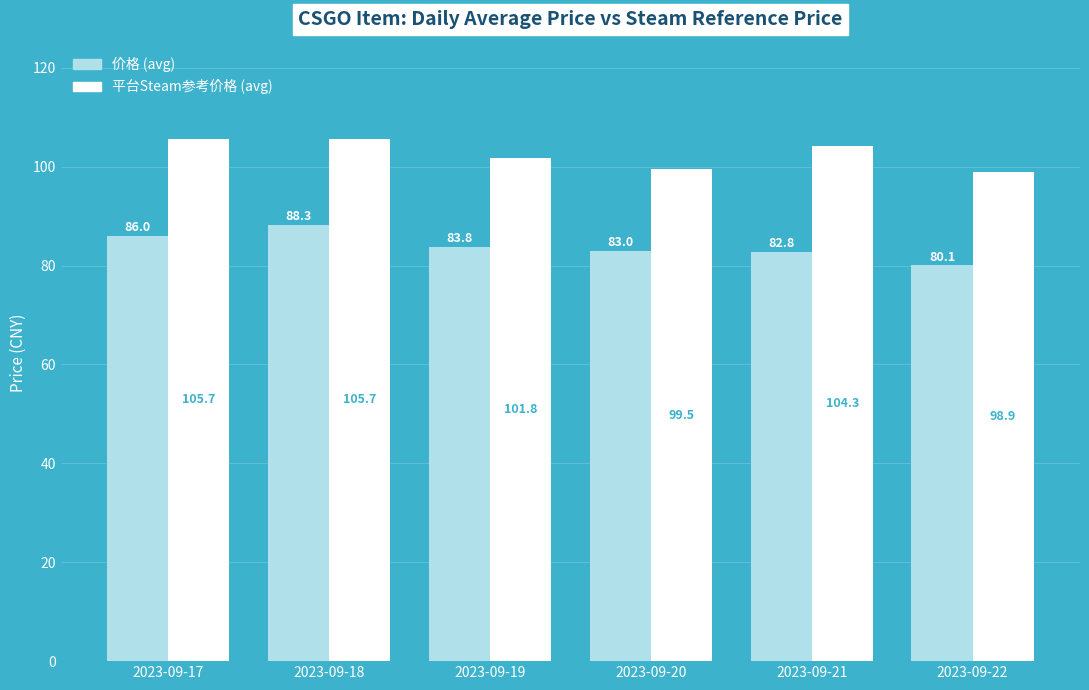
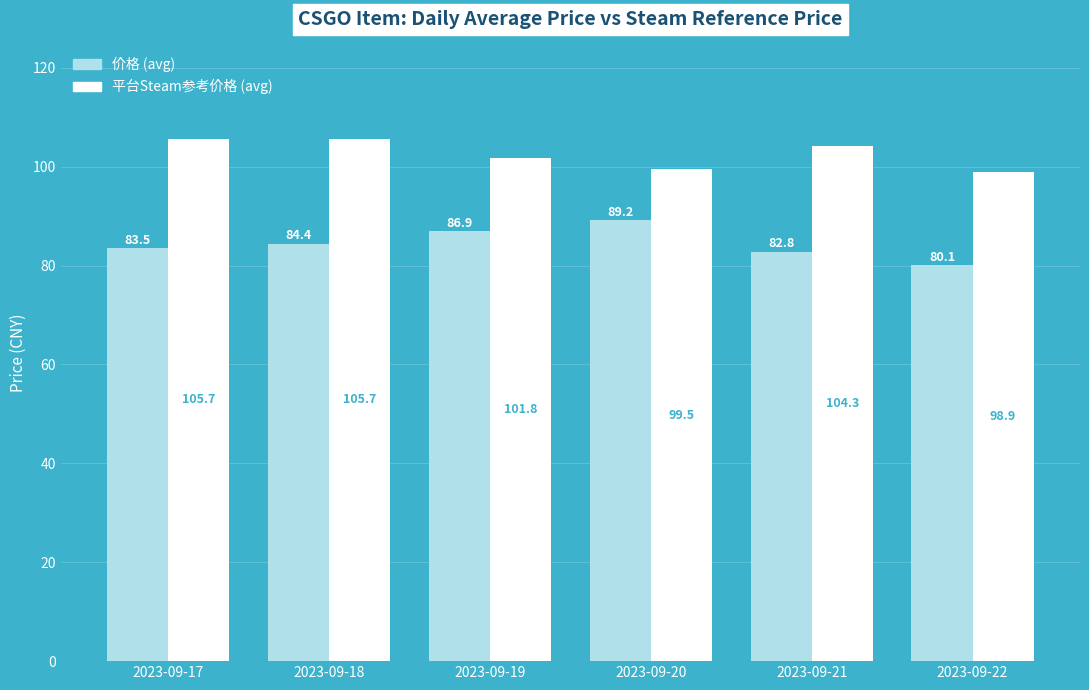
  {
    "价格 (avg)": {
-     "2023-09-17": 86.0,
-     "2023-09-18": 88.3,
-     "2023-09-19": 83.8,
-     "2023-09-20": 83.0,
+     "2023-09-17": 83.5,
+     "2023-09-18": 84.4,
+     "2023-09-19": 86.9,
+     "2023-09-20": 89.2,
      "2023-09-21": 82.8,
      "2023-09-22": 80.1
    },
    "平台Steam参考价格 (avg)": {
      "2023-09-17": 105.7,
      "2023-09-18": 105.7,
      "2023-09-19": 101.8,
      "2023-09-20": 99.5,
      "2023-09-21": 104.3,
      "2023-09-22": 98.9
    }
  }
